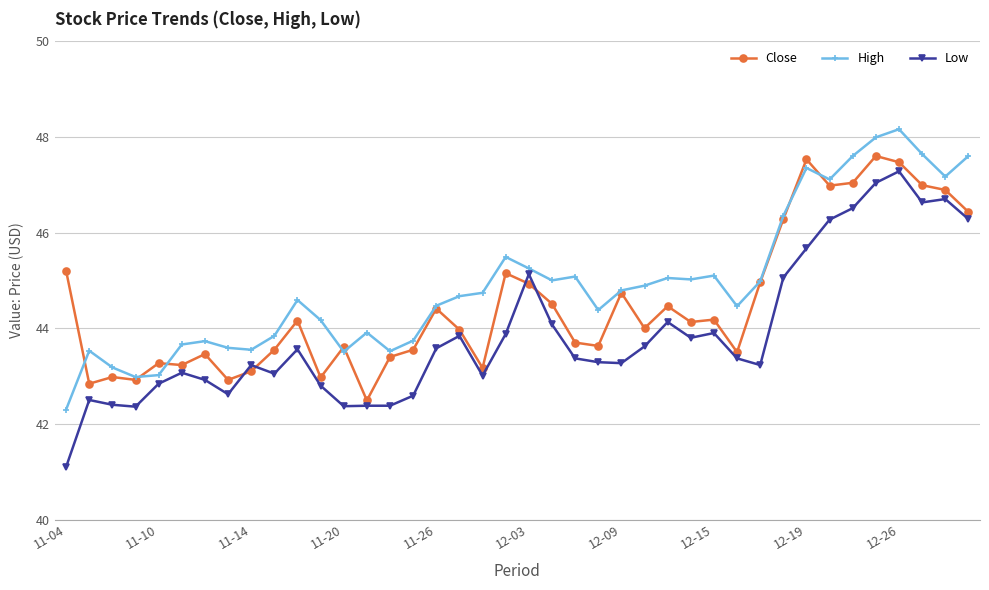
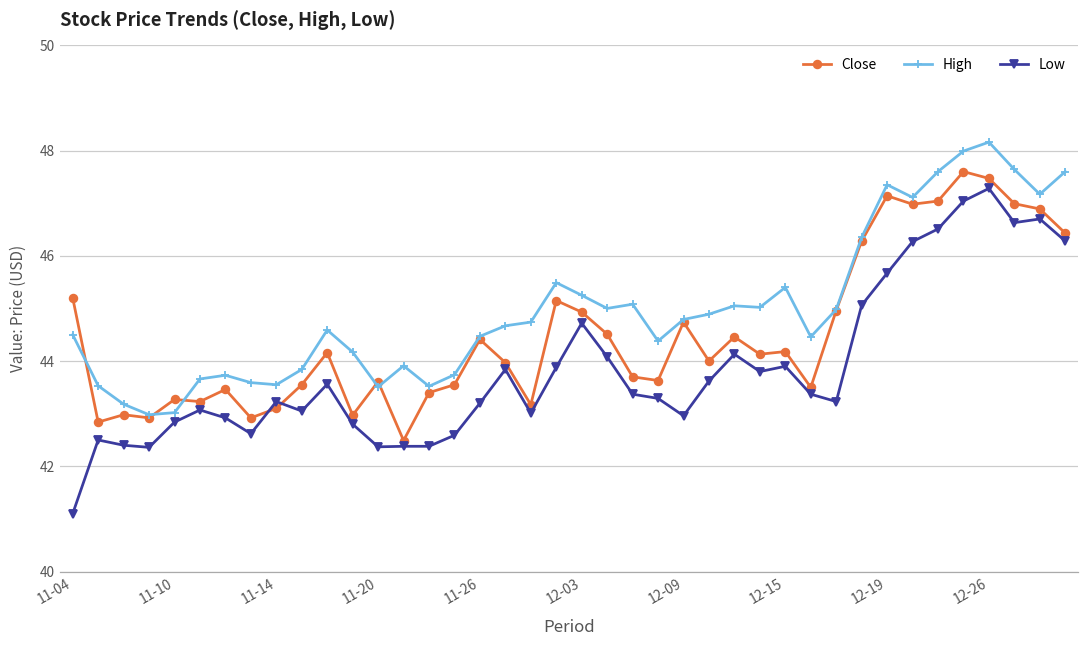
  {
    "Close": {
      "11-04": 45.2,
      "11-10": 43.3,
      "11-14": 43.1,
      "11-20": 43.6,
      "11-26": 44.4,
      "12-03": 44.9,
      "12-15": 44.2,
-     "12-19": 47.5,
+     "12-19": 47.1,
      "12-26": 47.5
    },
    "High": {
-     "11-04": 42.3,
+     "11-04": 44.5,
      "11-10": 43.0,
      "11-14": 43.6,
      "11-20": 43.5,
      "11-26": 44.5,
      "12-03": 45.3,
-     "12-15": 45.1,
+     "12-15": 45.4,
      "12-19": 47.4,
      "12-26": 48.2
    },
    "Low": {
      "11-04": 41.1,
      "11-10": 42.8,
      "11-14": 43.2,
      "11-20": 42.4,
-     "11-26": 43.6,
-     "12-03": 45.1,
-     "12-09": 43.3,
+     "11-26": 43.2,
+     "12-03": 44.7,
+     "12-09": 43.0,
      "12-15": 43.9,
      "12-19": 45.7,
      "12-26": 47.3
    }
  }
